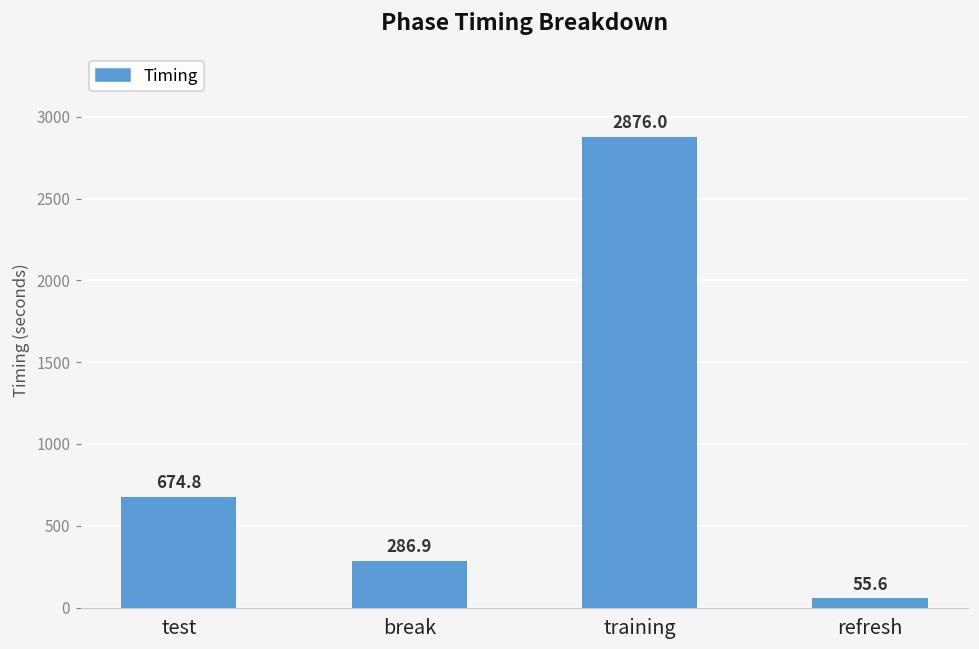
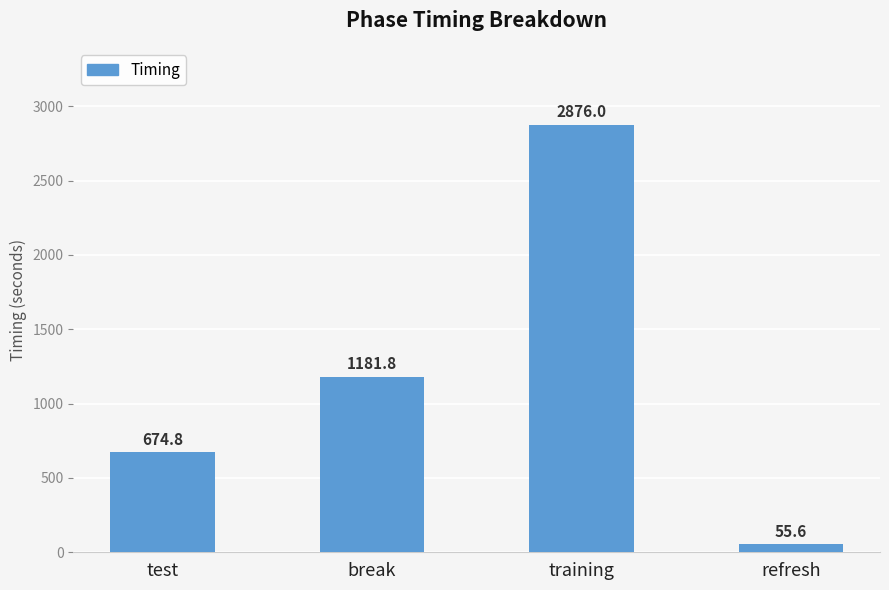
  {
    "test": 674.8,
-   "break": 286.9,
+   "break": 1181.8,
    "training": 2876.0,
    "refresh": 55.6
  }
